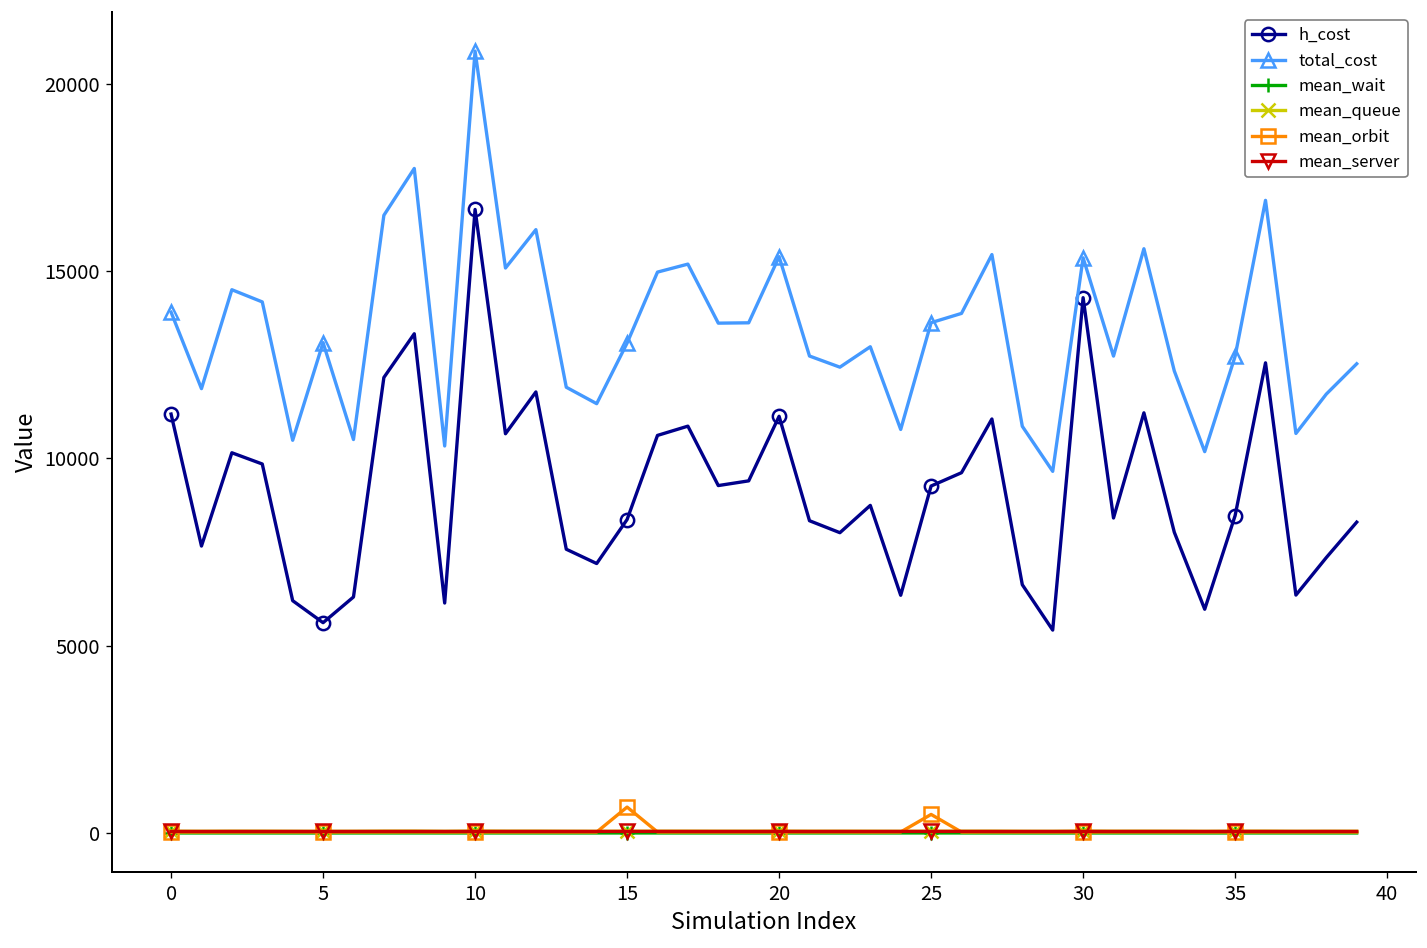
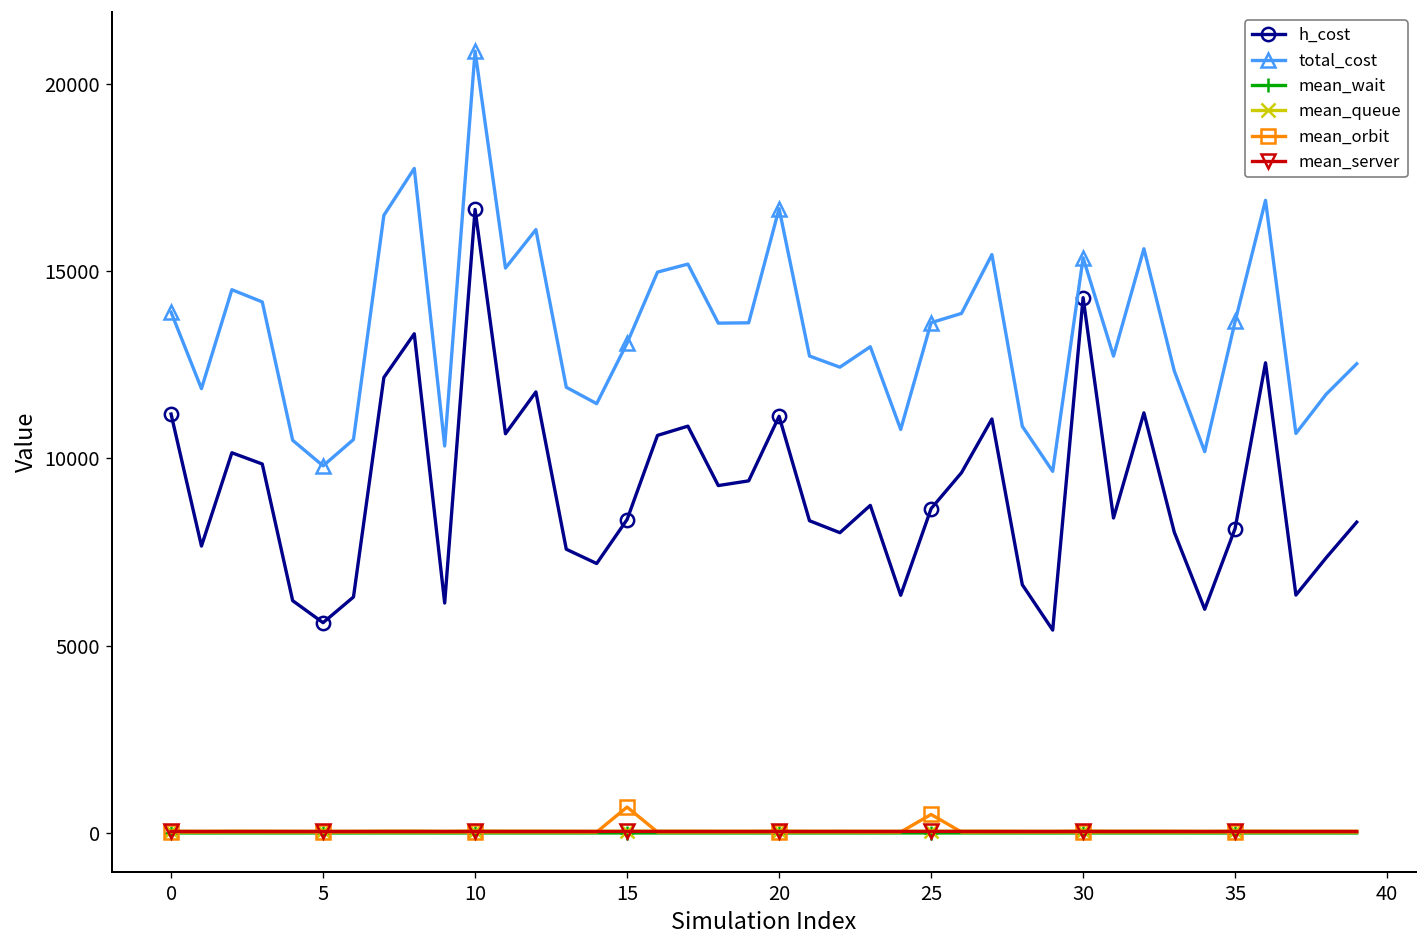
  {
    "h_cost": {
      "0": 11200,
      "5": 5600,
      "10": 16600,
      "15": 8400,
      "20": 11100,
-     "25": 9300,
+     "25": 8700,
      "30": 14300,
-     "35": 8500
+     "35": 8100
    },
    "total_cost": {
      "0": 13900,
-     "5": 13100,
+     "5": 9800,
      "10": 20900,
      "15": 13100,
-     "20": 15400,
+     "20": 16700,
      "25": 13600,
      "30": 15400,
-     "35": 12700
+     "35": 13700
    },
    "mean_orbit": {
      "15": 700,
      "25": 500
    }
  }
